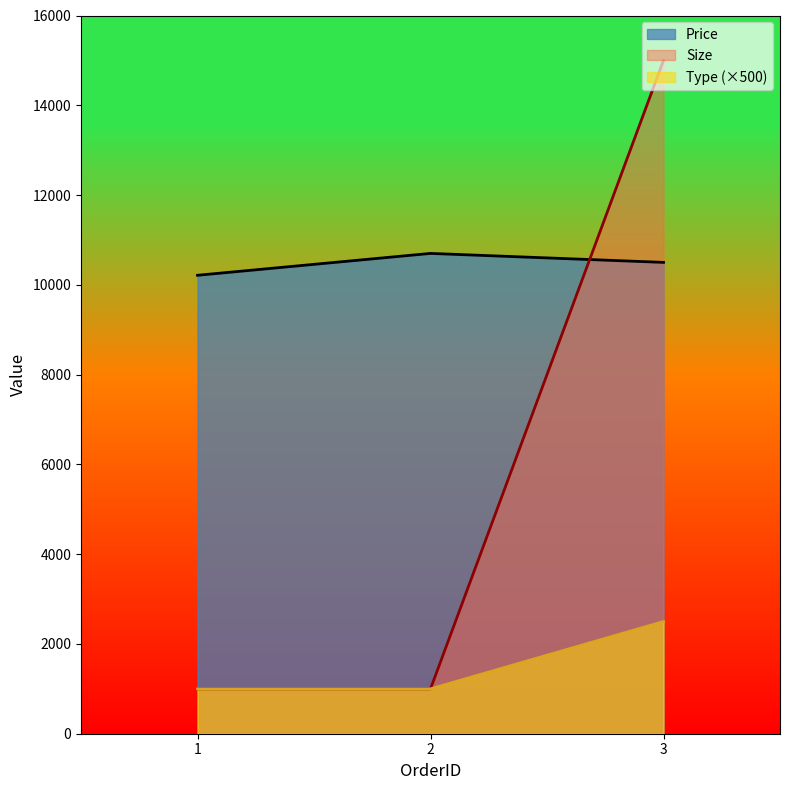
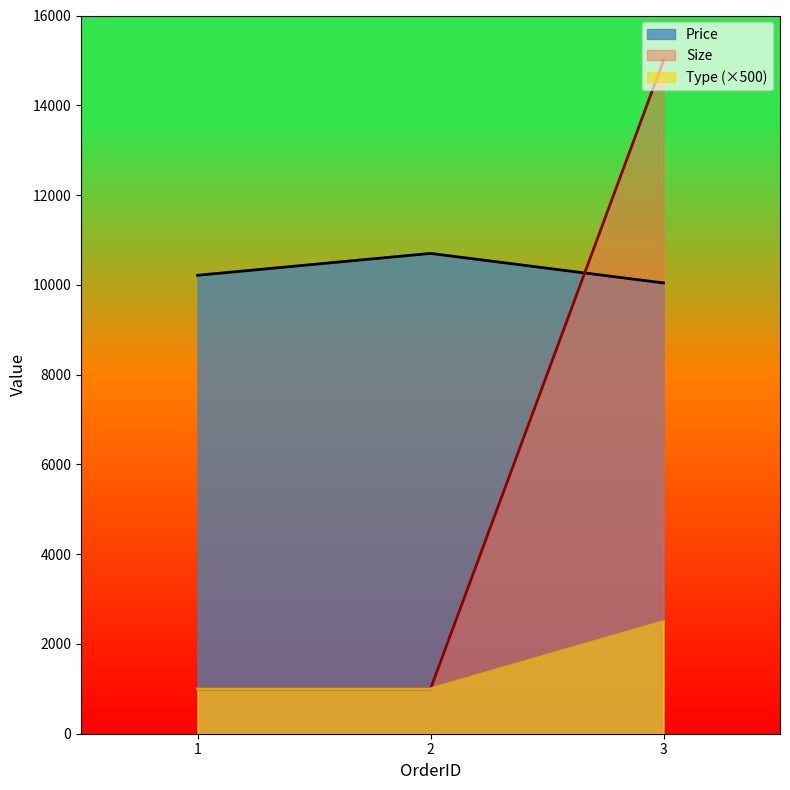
  {
    "Price": {
      "1": 10200,
      "2": 10700,
-     "3": 10500
+     "3": 10000
    },
    "Type (×500)": {
      "3": 2500
    }
  }
